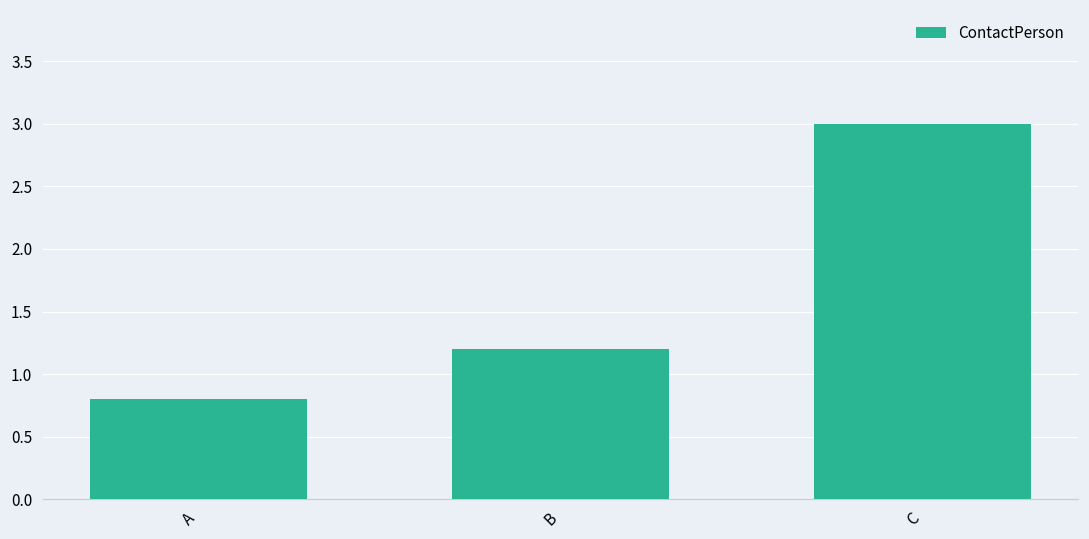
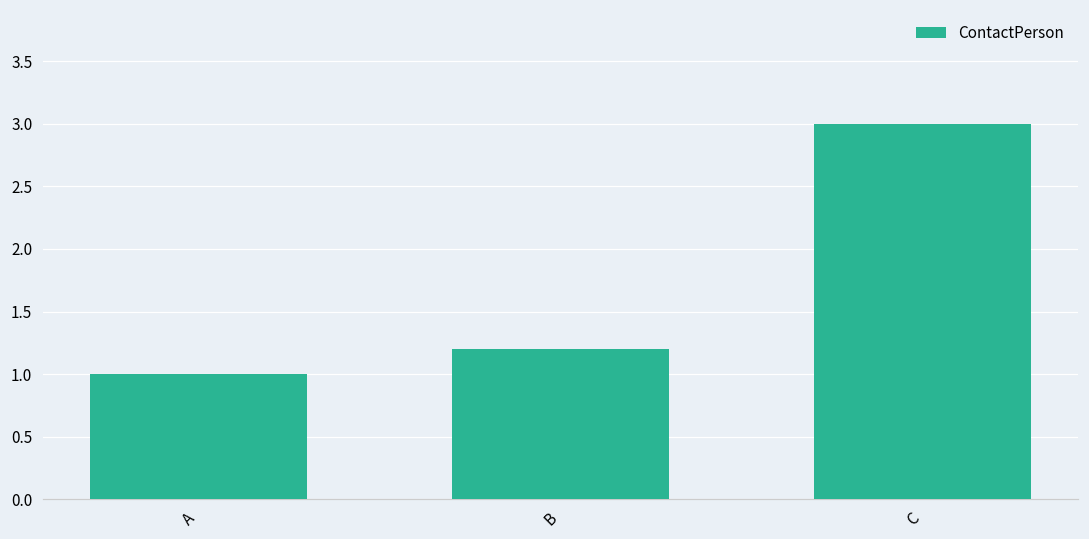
  {
-   "A": 0.8,
+   "A": 1.0,
    "B": 1.2,
    "C": 3.0
  }
